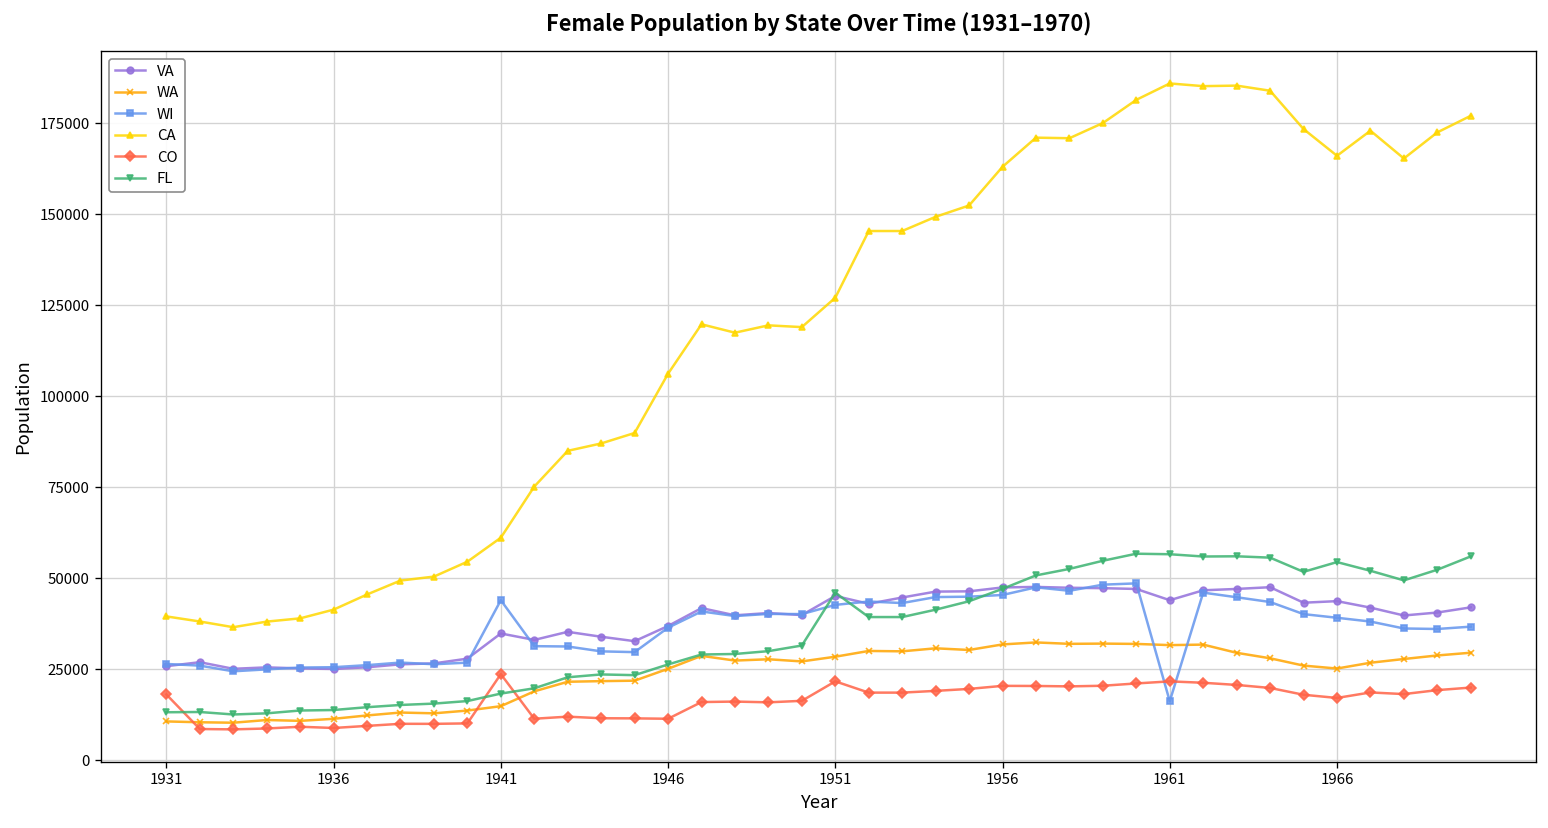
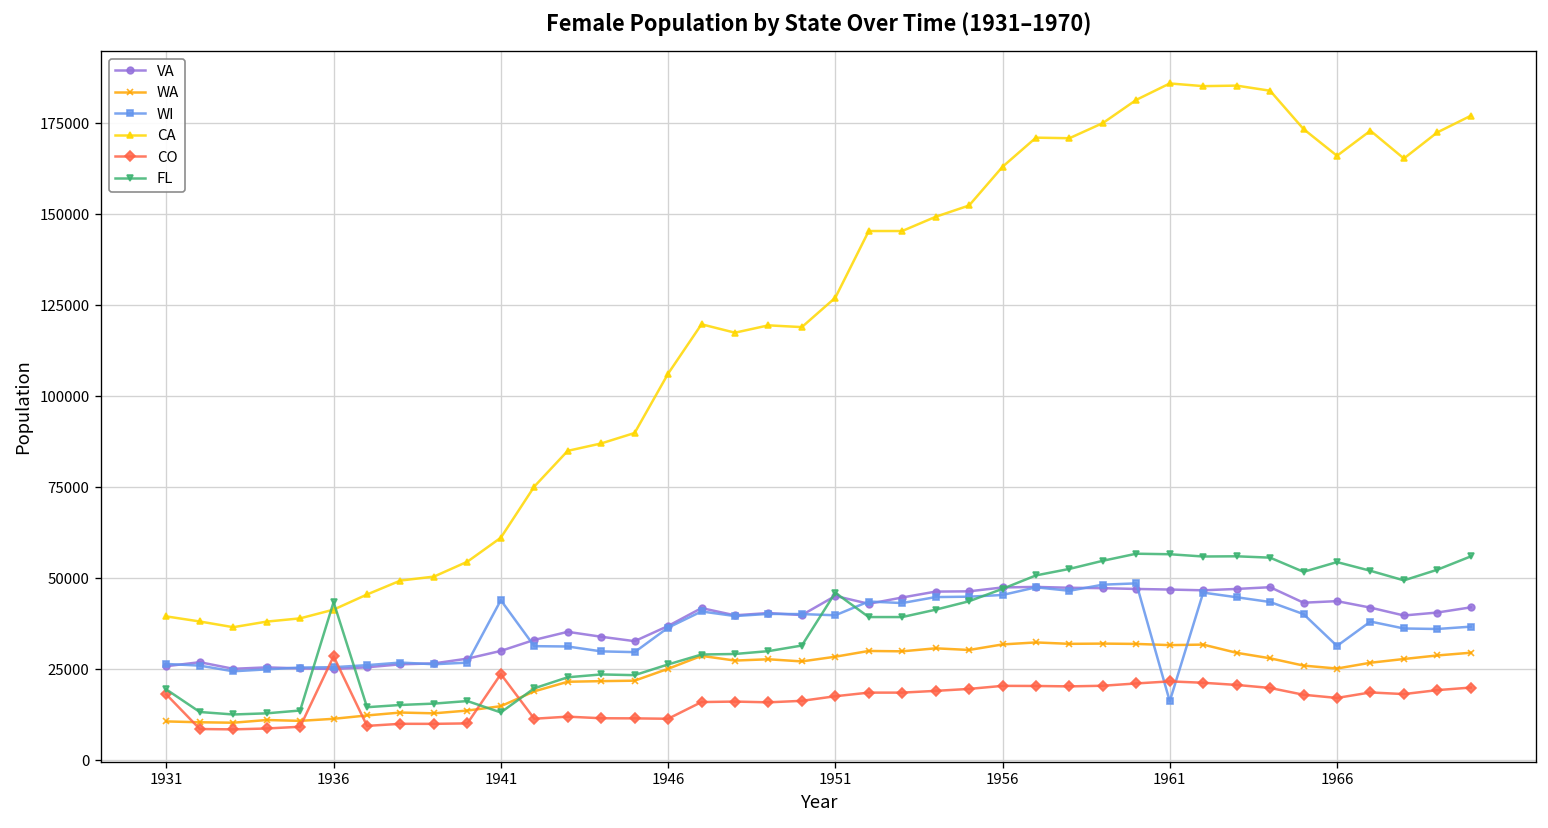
  {
    "VA": {
-     "1941": 35000,
+     "1941": 30000,
      "1951": 45000,
-     "1961": 44000,
+     "1961": 47000,
      "1966": 44000
    },
    "WI": {
      "1941": 44000,
-     "1951": 43000,
+     "1951": 40000,
      "1956": 45000,
      "1961": 16000,
-     "1966": 39000
+     "1966": 31000
    },
    "CO": {
      "1931": 18000,
-     "1936": 9000,
+     "1936": 29000,
      "1941": 24000,
      "1946": 11000,
-     "1951": 22000,
+     "1951": 18000,
      "1956": 20000,
      "1961": 22000,
      "1966": 17000
    },
    "FL": {
-     "1931": 13000,
-     "1936": 14000,
-     "1941": 18000,
+     "1931": 19000,
+     "1936": 43000,
+     "1941": 13000,
      "1946": 26000,
      "1951": 46000,
      "1961": 57000,
      "1966": 54000
    }
  }
